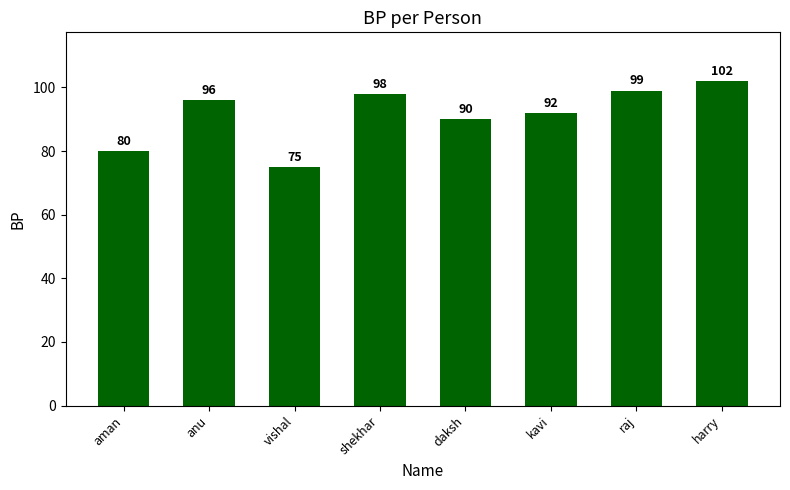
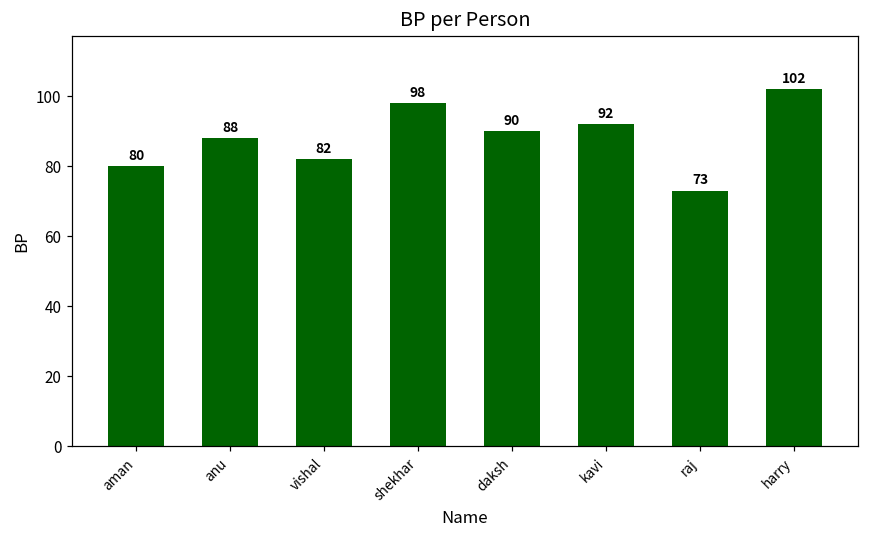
  {
    "aman": 80,
-   "anu": 96,
-   "vishal": 75,
+   "anu": 88,
+   "vishal": 82,
    "shekhar": 98,
    "daksh": 90,
    "kavi": 92,
-   "raj": 99,
+   "raj": 73,
    "harry": 102
  }
